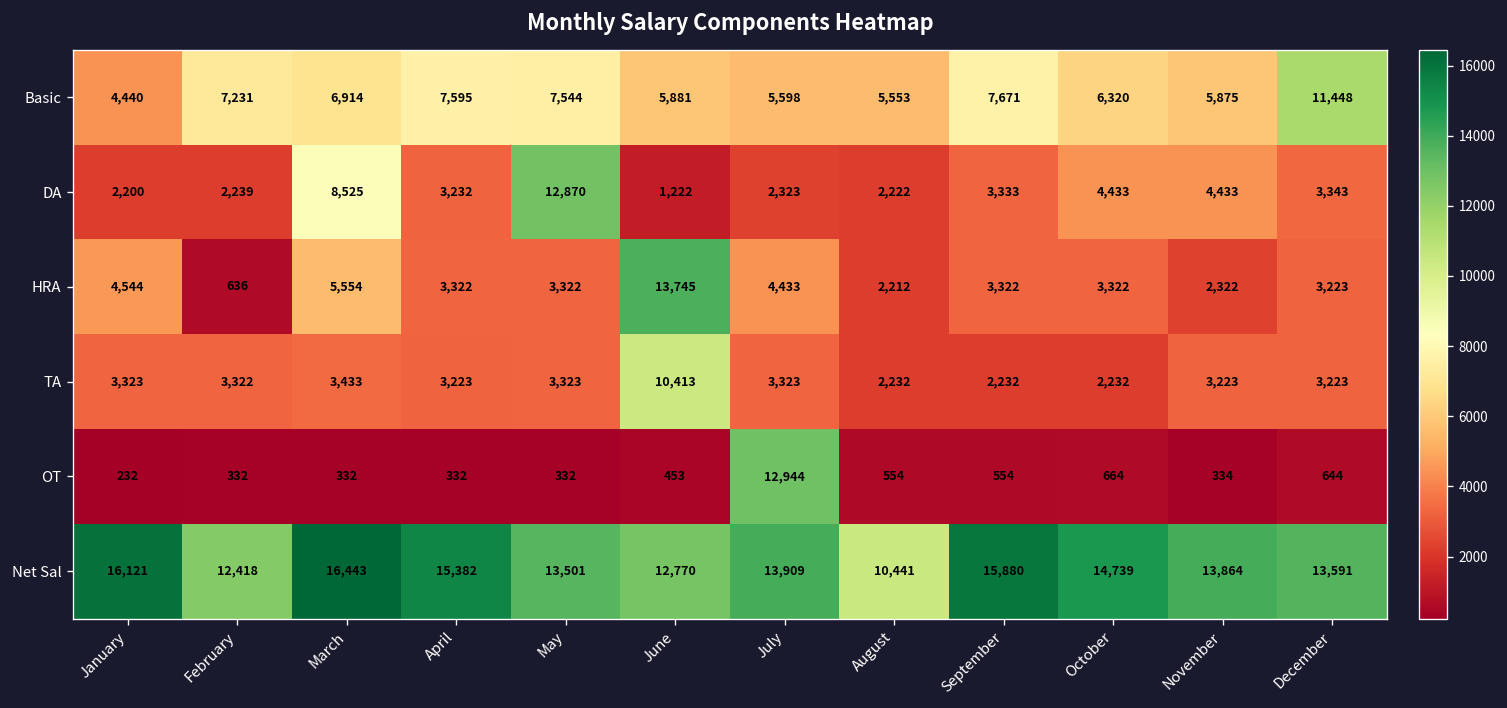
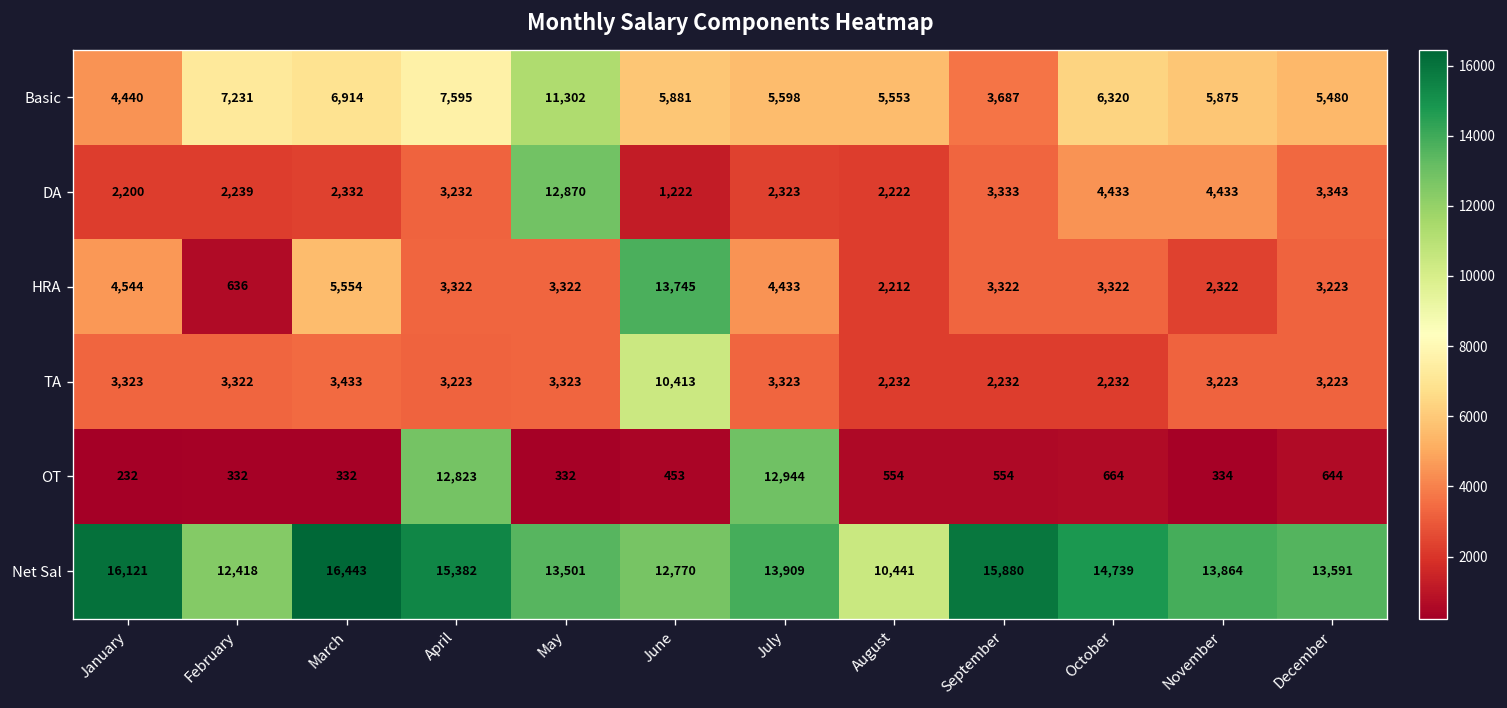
  {
    "Basic": {
      "January": "4,440",
      "February": "7,231",
      "March": "6,914",
      "April": "7,595",
-     "May": "7,544",
+     "May": "11,302",
      "June": "5,881",
      "July": "5,598",
      "August": "5,553",
-     "September": "7,671",
+     "September": "3,687",
      "October": "6,320",
      "November": "5,875",
-     "December": "11,448"
+     "December": "5,480"
    },
    "DA": {
      "January": "2,200",
      "February": "2,239",
-     "March": "8,525",
+     "March": "2,332",
      "April": "3,232",
      "May": "12,870",
      "June": "1,222",
      "July": "2,323",
      "August": "2,222",
      "September": "3,333",
      "October": "4,433",
      "November": "4,433",
      "December": "3,343"
    },
    "HRA": {
      "January": "4,544",
      "February": "636",
      "March": "5,554",
      "April": "3,322",
      "May": "3,322",
      "June": "13,745",
      "July": "4,433",
      "August": "2,212",
      "September": "3,322",
      "October": "3,322",
      "November": "2,322",
      "December": "3,223"
    },
    "TA": {
      "January": "3,323",
      "February": "3,322",
      "March": "3,433",
      "April": "3,223",
      "May": "3,323",
      "June": "10,413",
      "July": "3,323",
      "August": "2,232",
      "September": "2,232",
      "October": "2,232",
      "November": "3,223",
      "December": "3,223"
    },
    "OT": {
      "January": "232",
      "February": "332",
      "March": "332",
-     "April": "332",
+     "April": "12,823",
      "May": "332",
      "June": "453",
      "July": "12,944",
      "August": "554",
      "September": "554",
      "October": "664",
      "November": "334",
      "December": "644"
    },
    "Net Sal": {
      "January": "16,121",
      "February": "12,418",
      "March": "16,443",
      "April": "15,382",
      "May": "13,501",
      "June": "12,770",
      "July": "13,909",
      "August": "10,441",
      "September": "15,880",
      "October": "14,739",
      "November": "13,864",
      "December": "13,591"
    }
  }
